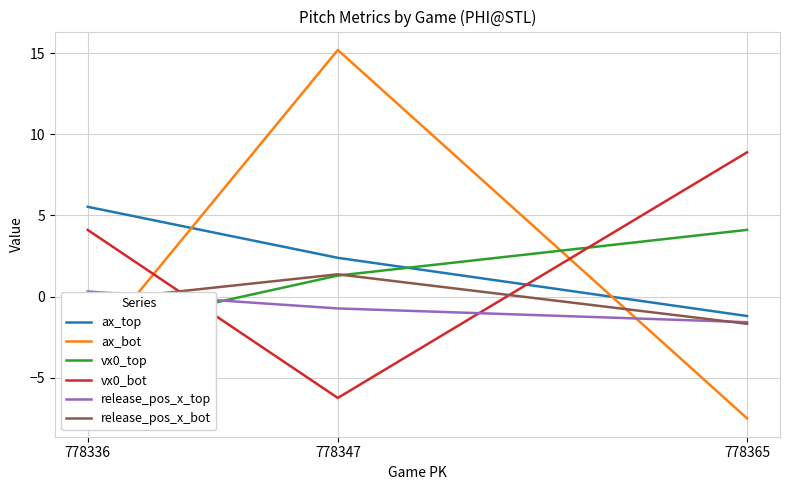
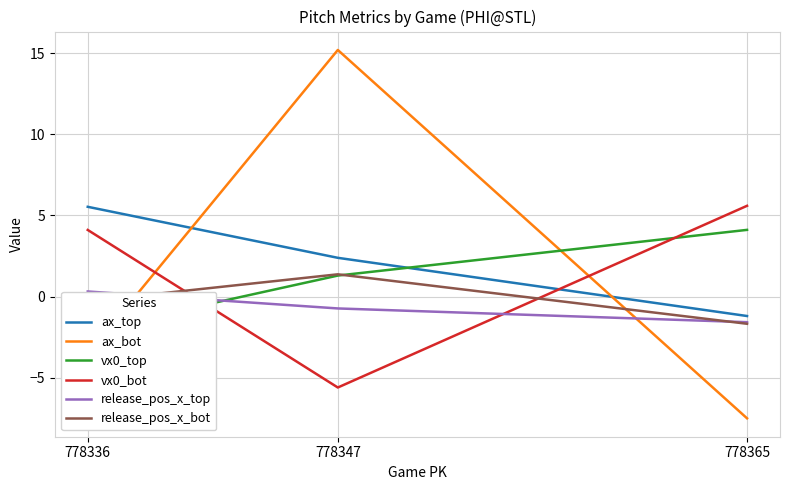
  {
    "ax_top": {
      "778336": 5.5,
      "778347": 2.4,
      "778365": -1.2
    },
    "ax_bot": {
      "778347": 15.2,
      "778365": -7.5
    },
    "vx0_top": {
      "778365": 4.1
    },
    "vx0_bot": {
      "778336": 4.1,
-     "778347": -6.2,
-     "778365": 8.9
+     "778347": -5.6,
+     "778365": 5.6
    },
    "release_pos_x_top": {
      "778336": 0.3,
      "778347": -0.7
    }
  }
